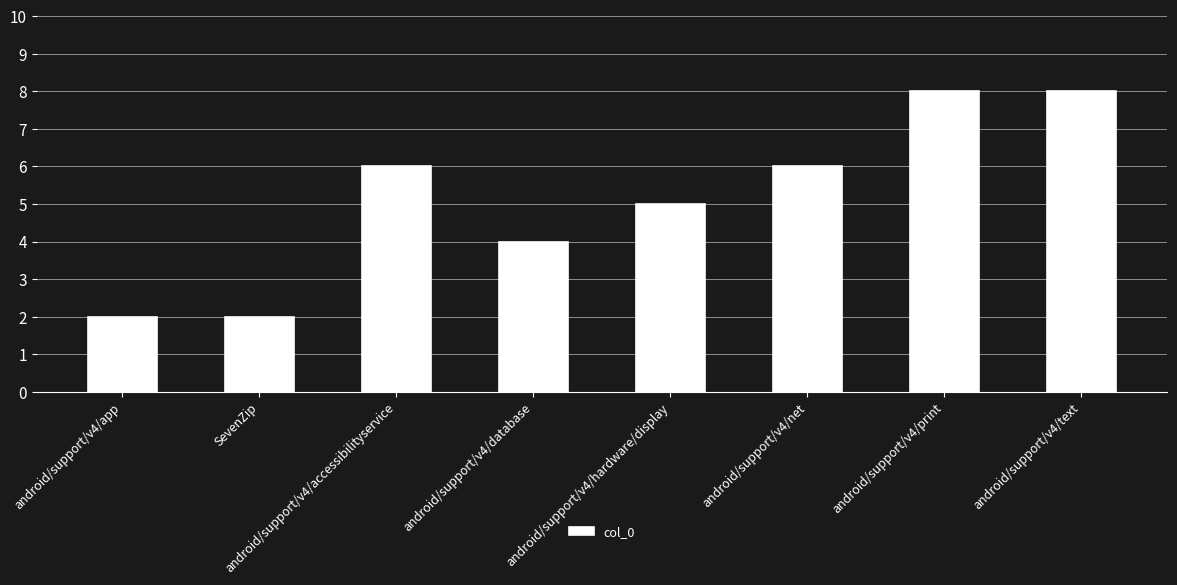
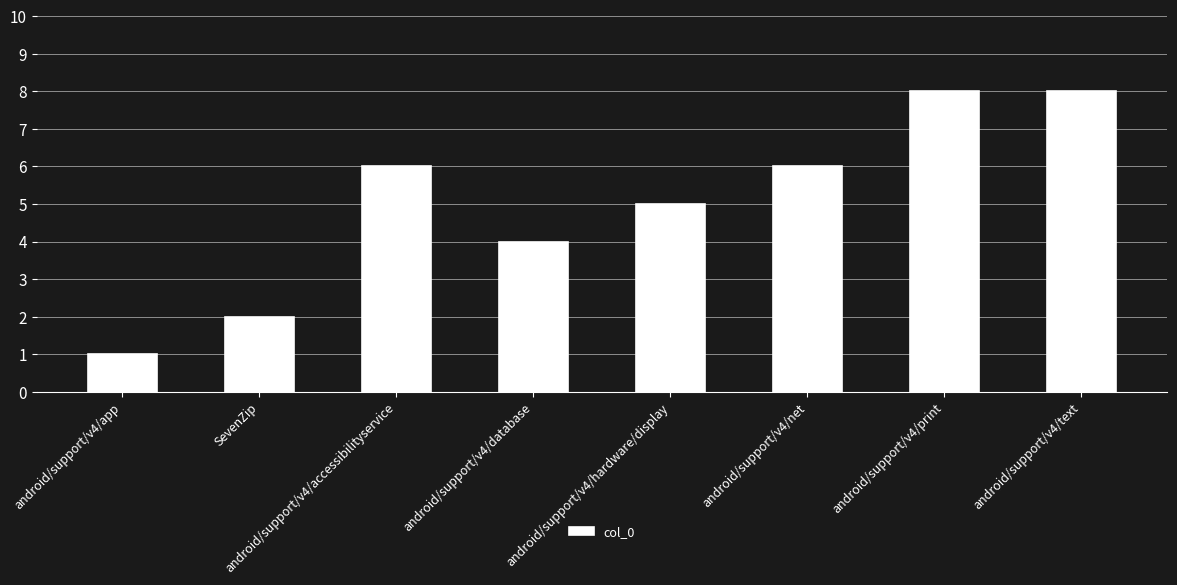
  {
-   "android/support/v4/app": 2,
+   "android/support/v4/app": 1,
    "SevenZip": 2,
    "android/support/v4/accessibilityservice": 6,
    "android/support/v4/database": 4,
    "android/support/v4/hardware/display": 5,
    "android/support/v4/net": 6,
    "android/support/v4/print": 8,
    "android/support/v4/text": 8
  }
